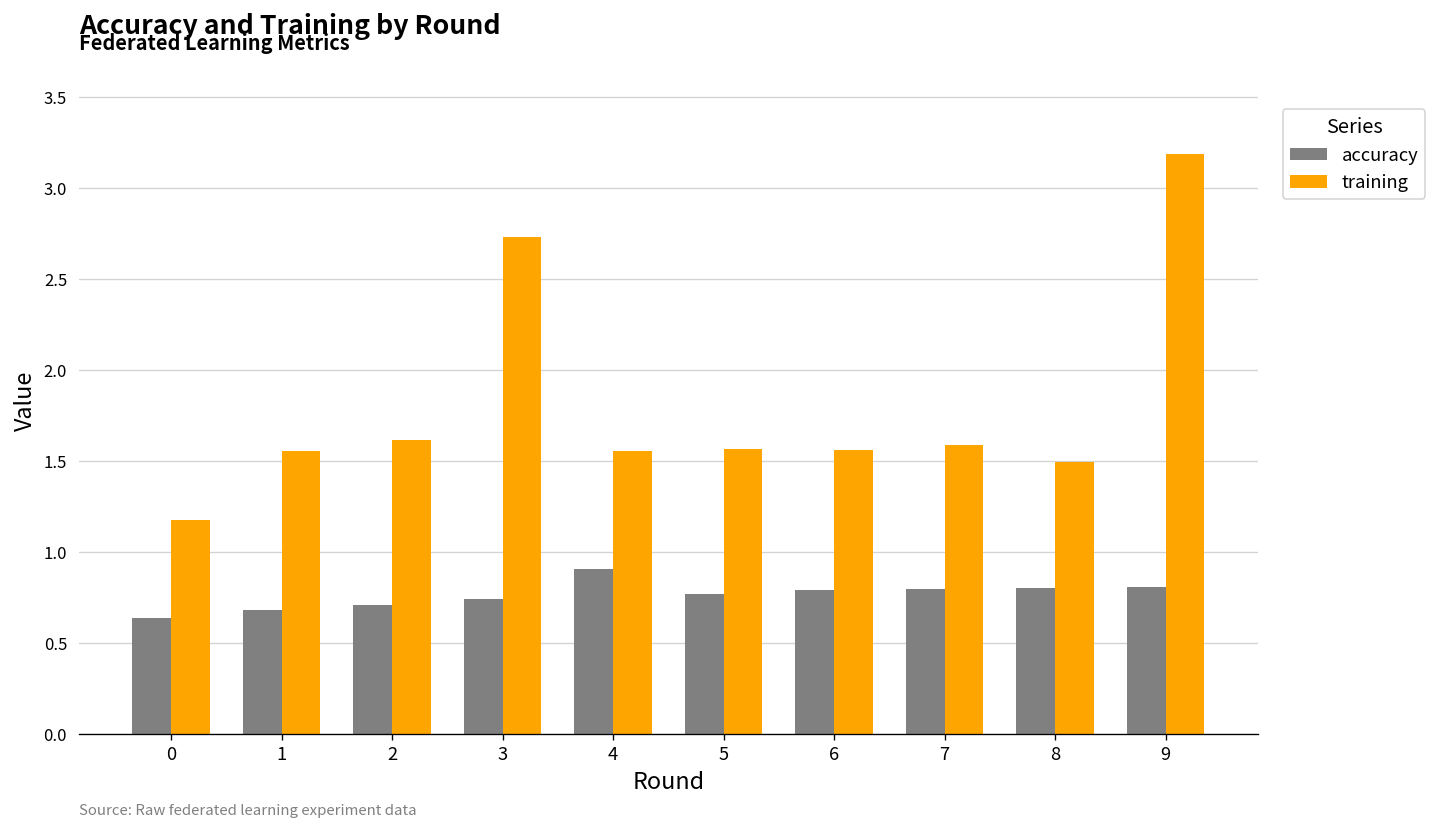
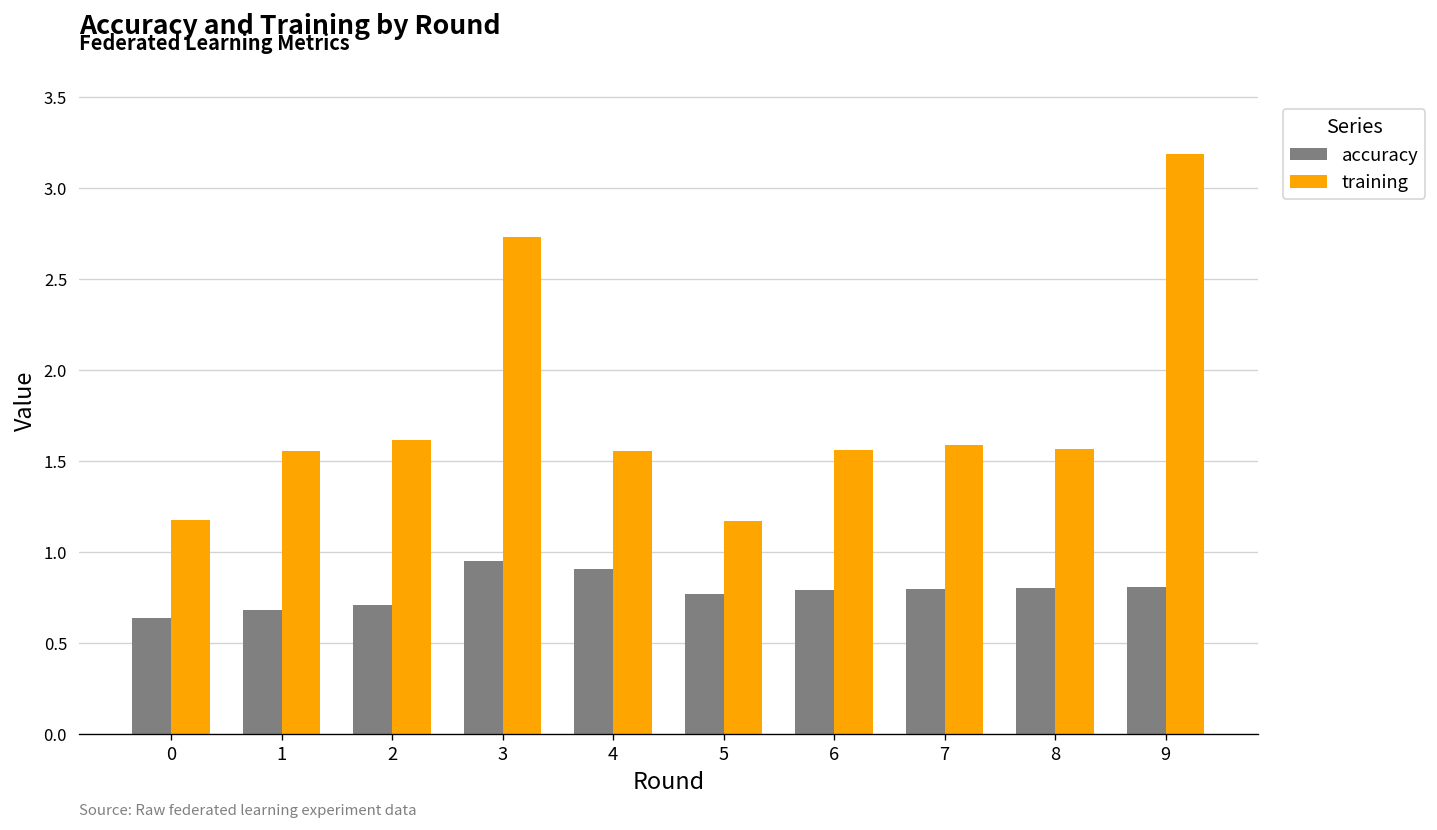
  {
    "accuracy": {
      "0": 0.64,
      "1": 0.68,
      "2": 0.71,
-     "3": 0.74,
+     "3": 0.95,
      "4": 0.91,
      "5": 0.77,
      "6": 0.79,
      "7": 0.80,
      "8": 0.80,
      "9": 0.81
    },
    "training": {
      "0": 1.18,
      "1": 1.56,
      "2": 1.61,
      "3": 2.73,
      "4": 1.55,
-     "5": 1.57,
+     "5": 1.17,
      "6": 1.56,
      "7": 1.59,
-     "8": 1.50,
+     "8": 1.57,
      "9": 3.19
    }
  }
